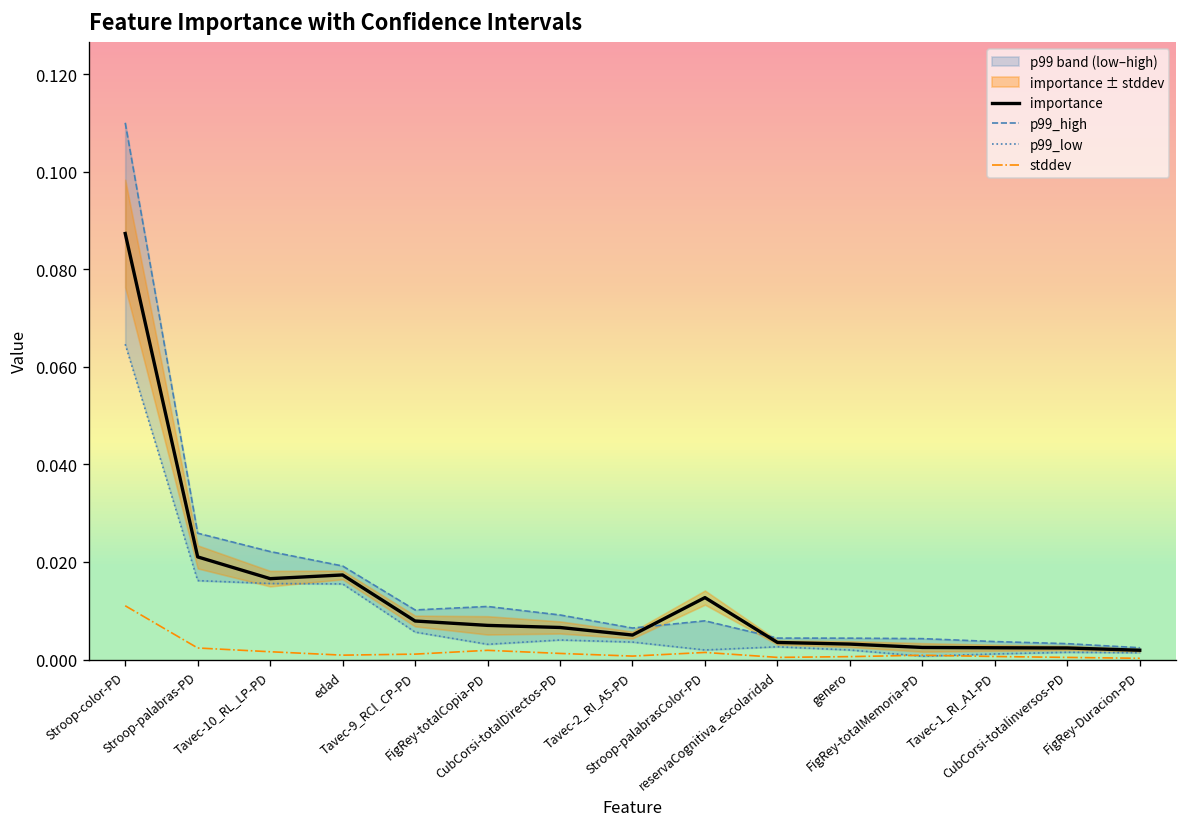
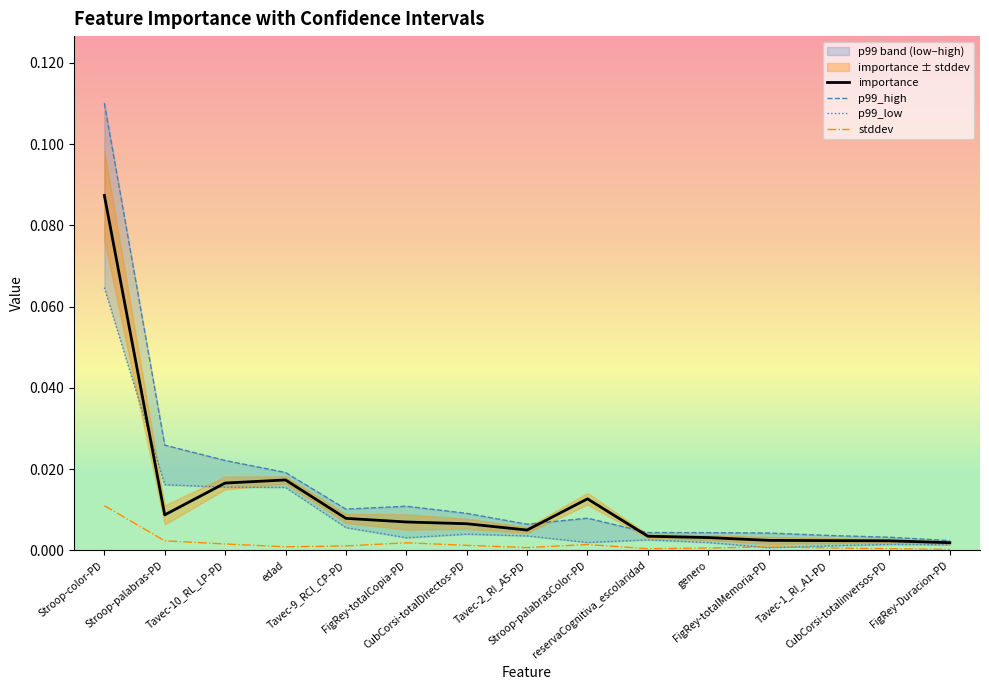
  {
    "importance": {
      "Stroop-color-PD": 0.087,
-     "Stroop-palabras-PD": 0.021,
+     "Stroop-palabras-PD": 0.009,
      "Tavec-10_RL_LP-PD": 0.017,
      "edad": 0.017,
      "Tavec-9_RCl_CP-PD": 0.008,
      "FigRey-totalCopia-PD": 0.007,
      "CubCorsi-totalDirectos-PD": 0.007,
      "Tavec-2_RI_A5-PD": 0.005,
      "Stroop-palabrasColor-PD": 0.013,
      "FigRey-totalMemoria-PD": 0.002
    }
  }
